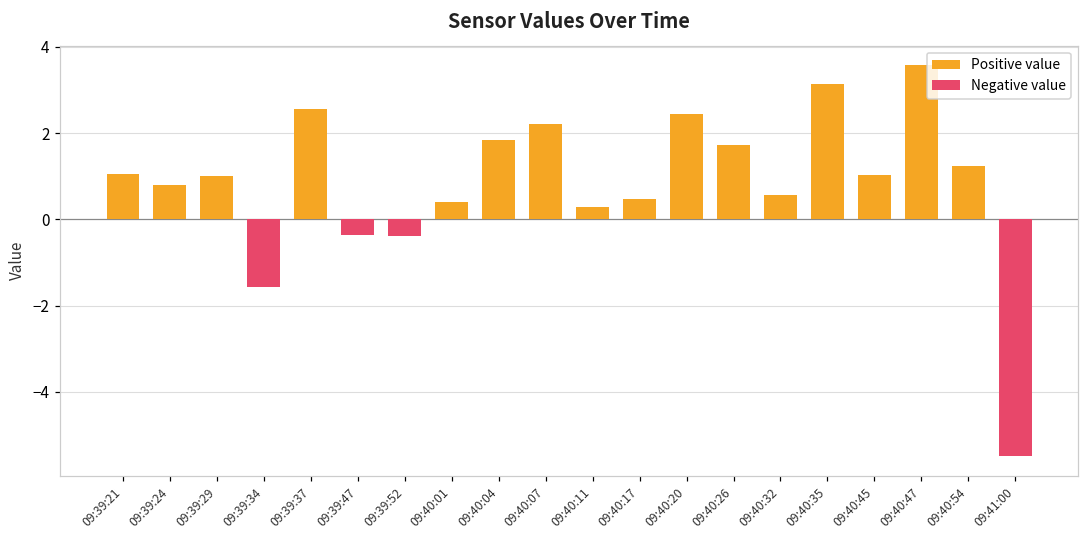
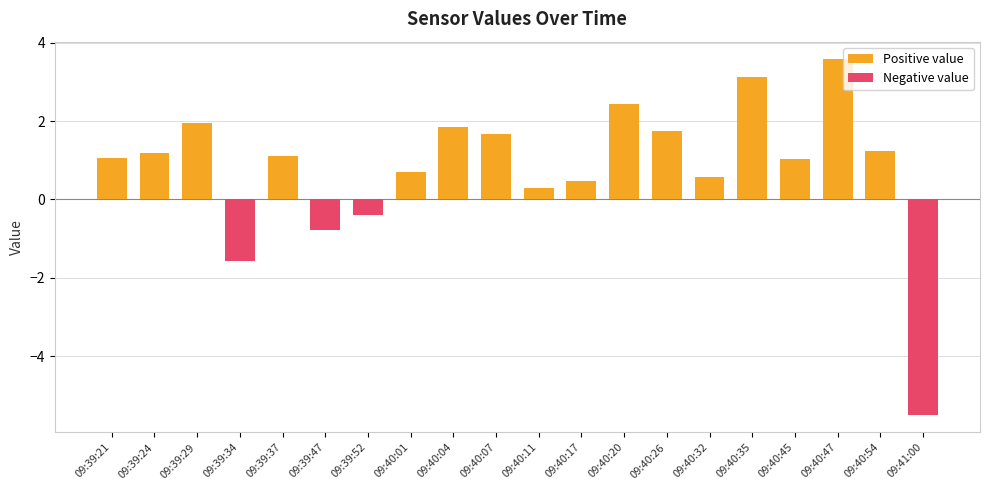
  {
    "Positive value": {
      "09:39:21": 1.0,
-     "09:39:24": 0.8,
-     "09:39:29": 1.0,
-     "09:39:37": 2.6,
-     "09:40:01": 0.4,
+     "09:39:24": 1.2,
+     "09:39:29": 2.0,
+     "09:39:37": 1.1,
+     "09:40:01": 0.7,
      "09:40:04": 1.8,
-     "09:40:07": 2.2,
+     "09:40:07": 1.7,
      "09:40:11": 0.3,
      "09:40:17": 0.5,
      "09:40:20": 2.4,
      "09:40:26": 1.7,
      "09:40:32": 0.6,
      "09:40:35": 3.1,
      "09:40:45": 1.0,
      "09:40:47": 3.6,
      "09:40:54": 1.2
    },
    "Negative value": {
      "09:39:34": -1.6,
-     "09:39:47": -0.4,
+     "09:39:47": -0.8,
      "09:39:52": -0.4,
      "09:41:00": -5.5
    }
  }
